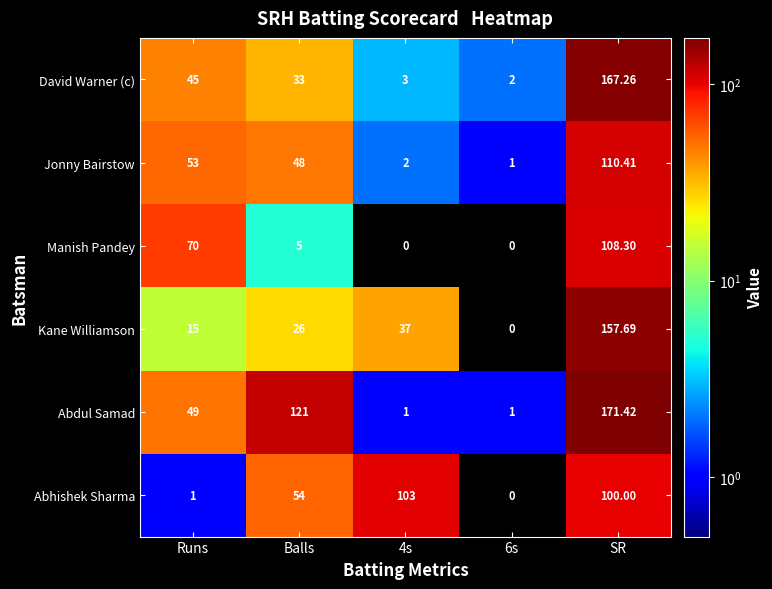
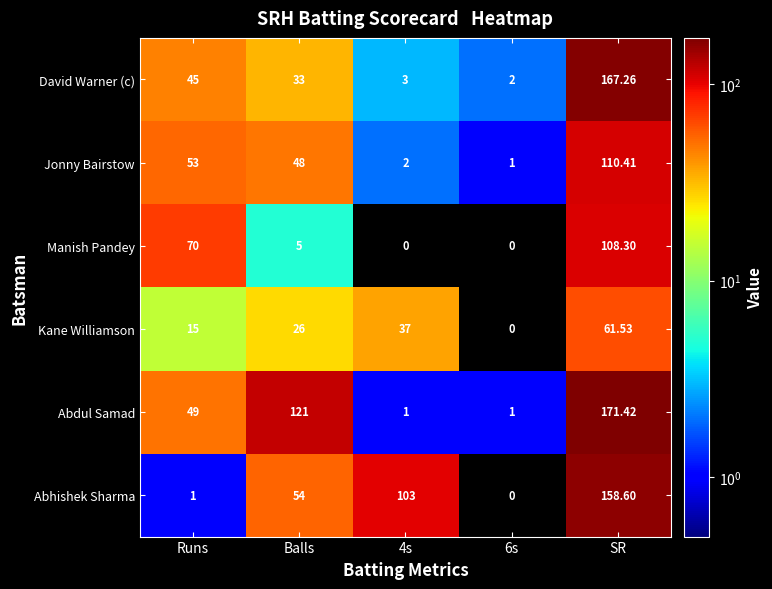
  {
    "David Warner (c)": {
      "Runs": 45,
      "Balls": 33,
      "4s": 3,
      "6s": 2,
      "SR": 167.26
    },
    "Jonny Bairstow": {
      "Runs": 53,
      "Balls": 48,
      "4s": 2,
      "6s": 1,
      "SR": 110.41
    },
    "Manish Pandey": {
      "Runs": 70,
      "Balls": 5,
      "4s": 0,
      "6s": 0,
      "SR": 108.30
    },
    "Kane Williamson": {
      "Runs": 15,
      "Balls": 26,
      "4s": 37,
      "6s": 0,
-     "SR": 157.69
+     "SR": 61.53
    },
    "Abdul Samad": {
      "Runs": 49,
      "Balls": 121,
      "4s": 1,
      "6s": 1,
      "SR": 171.42
    },
    "Abhishek Sharma": {
      "Runs": 1,
      "Balls": 54,
      "4s": 103,
      "6s": 0,
-     "SR": 100.00
+     "SR": 158.60
    }
  }
